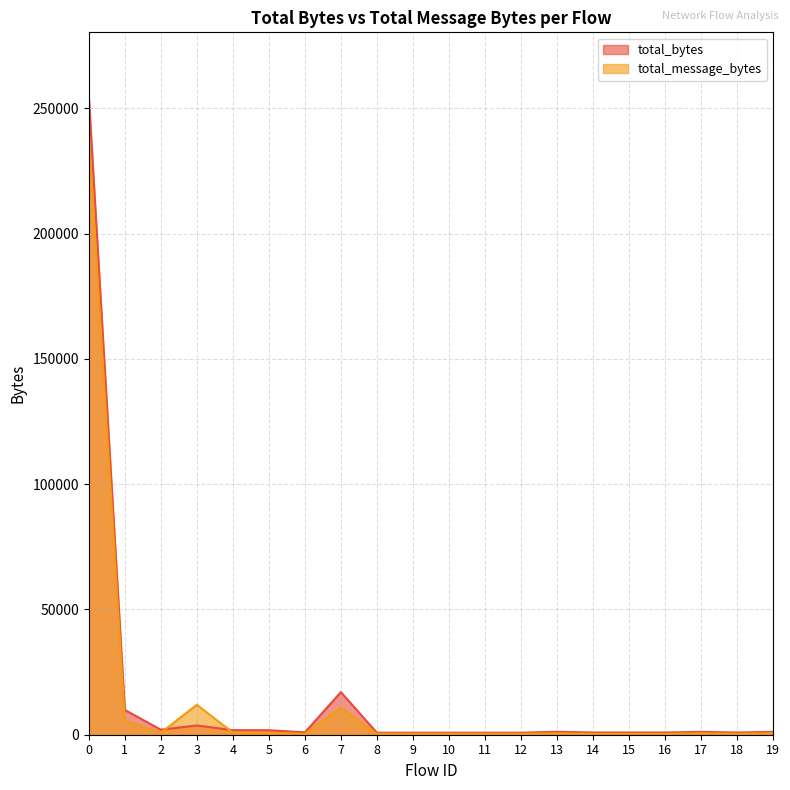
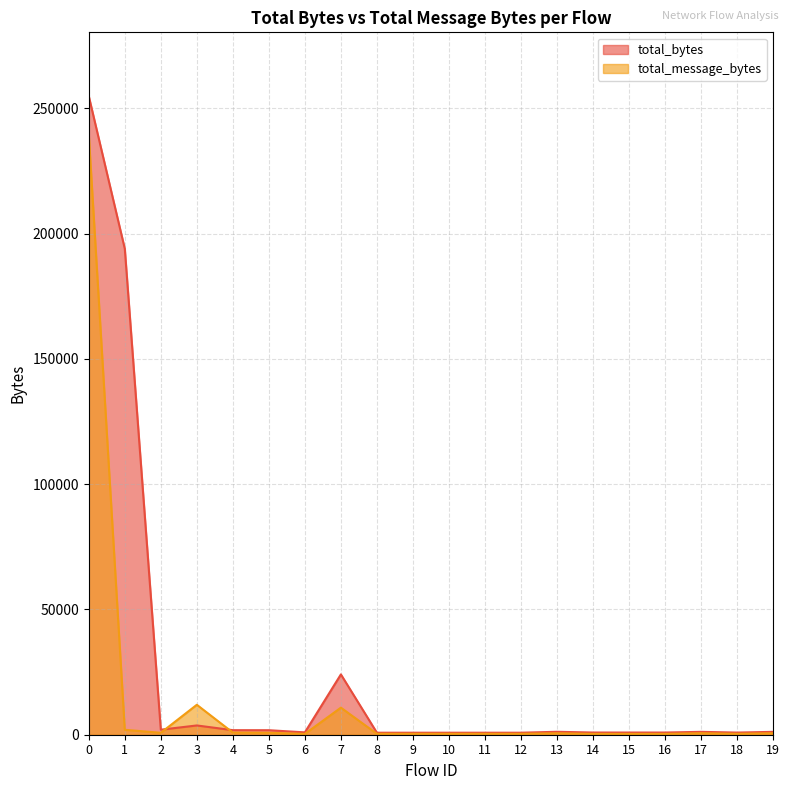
  {
    "total_bytes": {
      "0": 255000,
-     "1": 10000,
+     "1": 194000,
      "2": 2000,
      "3": 4000,
-     "7": 17000
+     "7": 24000
    },
    "total_message_bytes": {
      "0": 240000,
-     "1": 6000,
+     "1": 2000,
      "2": 1000,
      "3": 12000,
      "7": 11000
    }
  }
